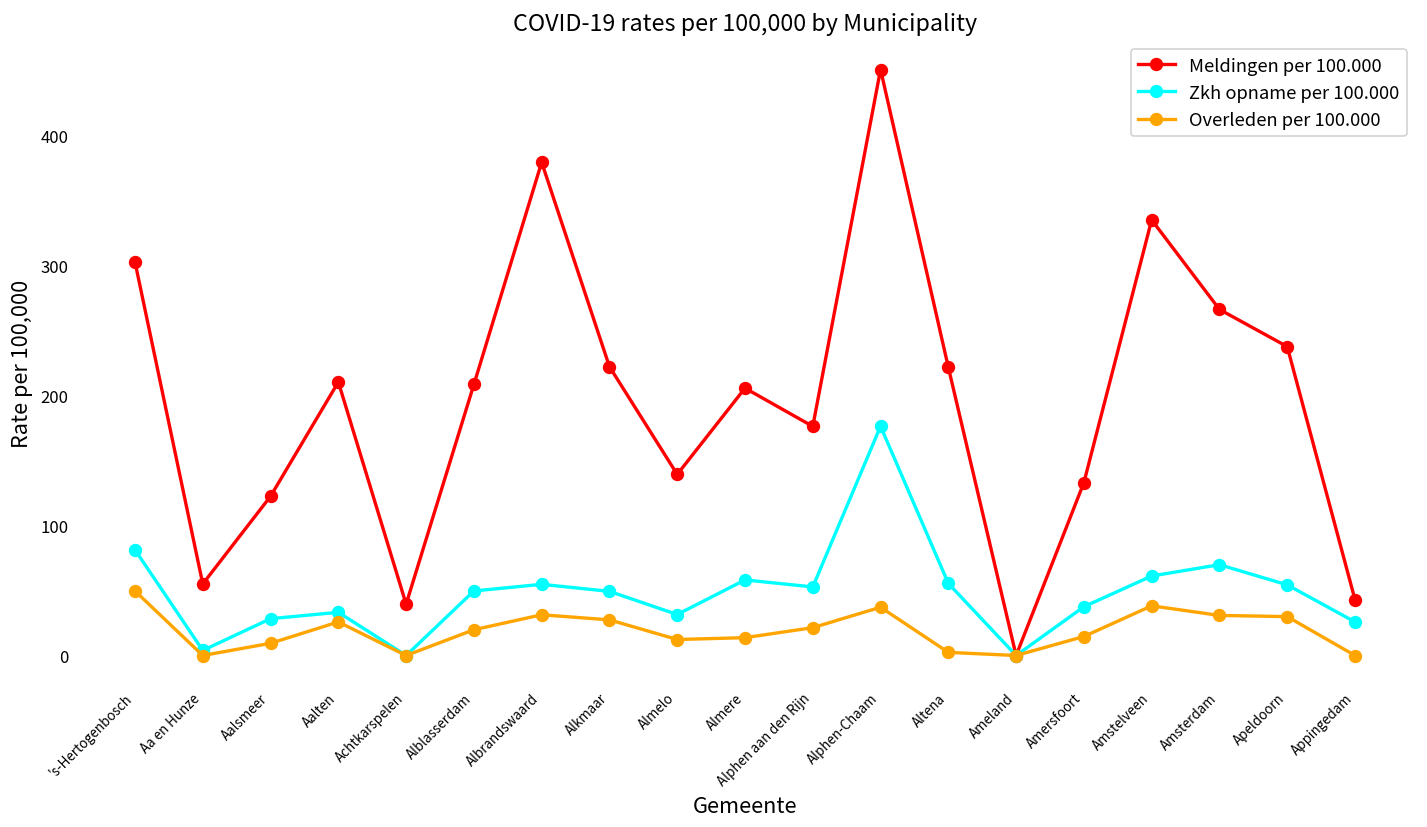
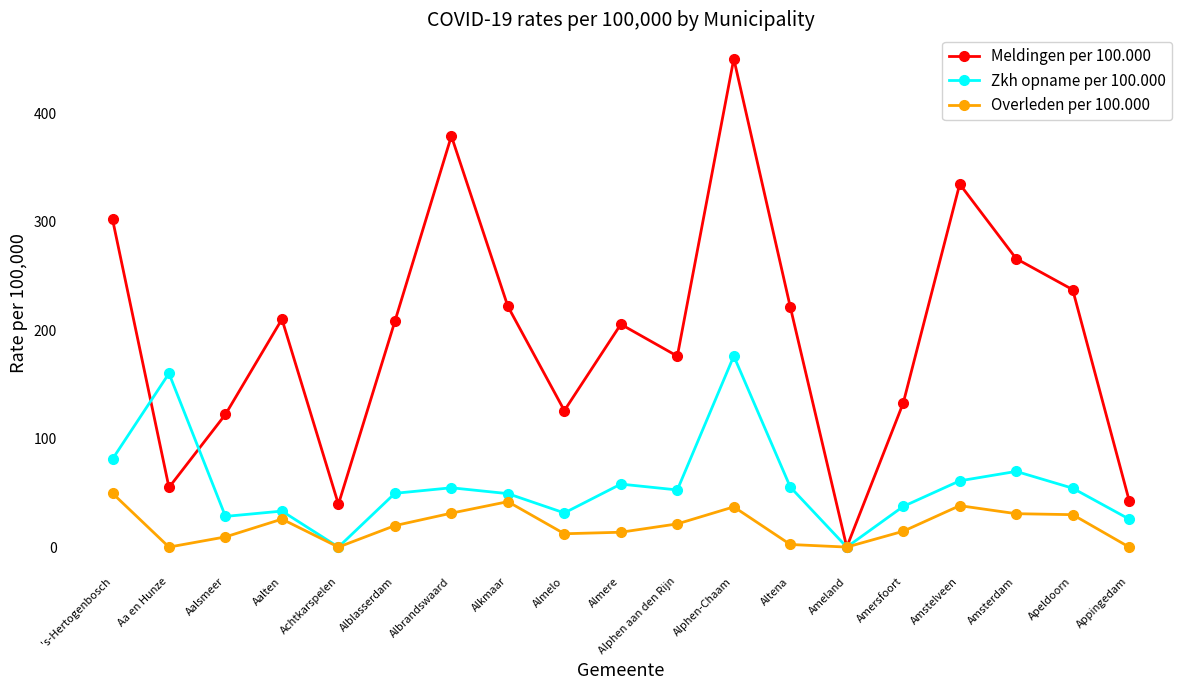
  {
    "Meldingen per 100.000": {
      "'s-Hertogenbosch": 302,
      "Aa en Hunze": 55,
      "Aalsmeer": 122,
      "Aalten": 210,
      "Achtkarspelen": 40,
      "Alblasserdam": 208,
      "Albrandswaard": 379,
      "Alkmaar": 222,
-     "Almelo": 139,
+     "Almelo": 126,
      "Almere": 206,
      "Alphen aan den Rijn": 176,
      "Alphen-Chaam": 450,
      "Altena": 222,
      "Amersfoort": 133,
      "Amstelveen": 335,
      "Amsterdam": 266,
      "Apeldoorn": 237,
      "Appingedam": 43
    },
    "Zkh opname per 100.000": {
      "'s-Hertogenbosch": 81,
-     "Aa en Hunze": 4,
+     "Aa en Hunze": 160,
      "Aalsmeer": 28,
      "Aalten": 33,
      "Alblasserdam": 50,
      "Albrandswaard": 55,
      "Alkmaar": 49,
      "Almelo": 32,
      "Almere": 58,
      "Alphen aan den Rijn": 53,
      "Alphen-Chaam": 176,
      "Altena": 55,
      "Amersfoort": 38,
      "Amstelveen": 61,
      "Amsterdam": 70,
      "Apeldoorn": 54,
      "Appingedam": 26
    },
    "Overleden per 100.000": {
      "'s-Hertogenbosch": 50,
      "Aa en Hunze": 0,
      "Aalsmeer": 9,
      "Aalten": 26,
      "Alblasserdam": 20,
      "Albrandswaard": 31,
-     "Alkmaar": 27,
+     "Alkmaar": 42,
      "Almelo": 12,
      "Almere": 14,
      "Alphen aan den Rijn": 21,
      "Alphen-Chaam": 37,
      "Altena": 2,
      "Amersfoort": 15,
      "Amstelveen": 38,
      "Amsterdam": 31,
      "Apeldoorn": 30,
      "Appingedam": 0
    }
  }
